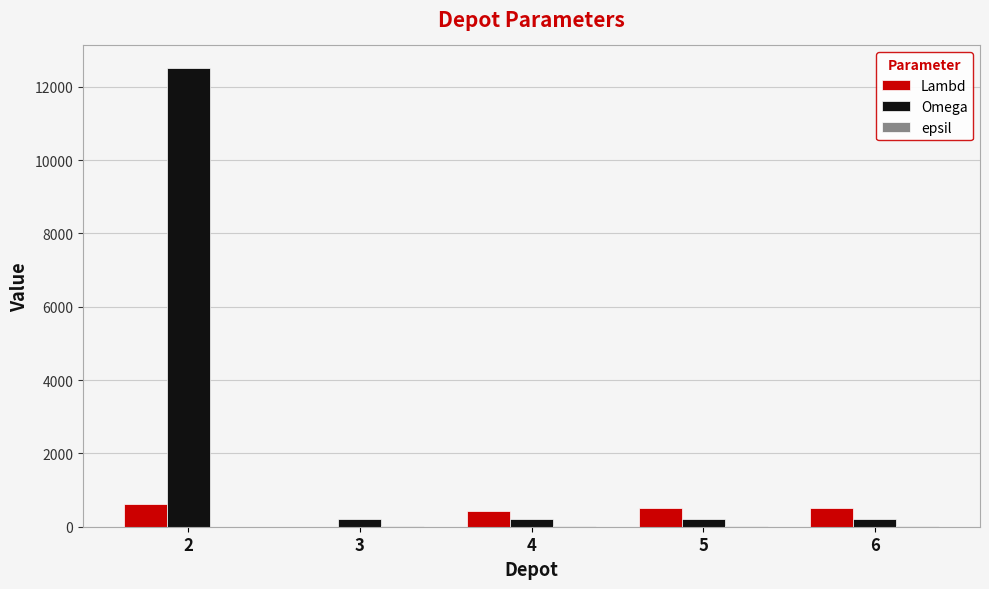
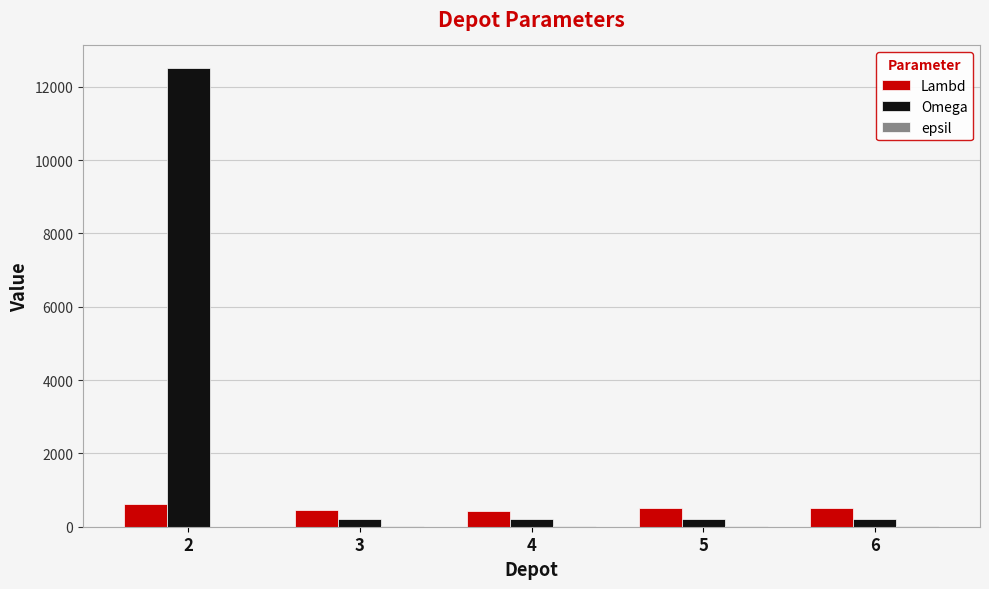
  {
    "Lambd": {
      "2": 600,
-     "3": 0,
+     "3": 400,
      "4": 400,
      "5": 500,
      "6": 500
    },
    "Omega": {
      "2": 12500,
      "3": 200,
      "4": 200,
      "5": 200,
      "6": 200
    },
    "epsil": {
      "2": 0
    }
  }
